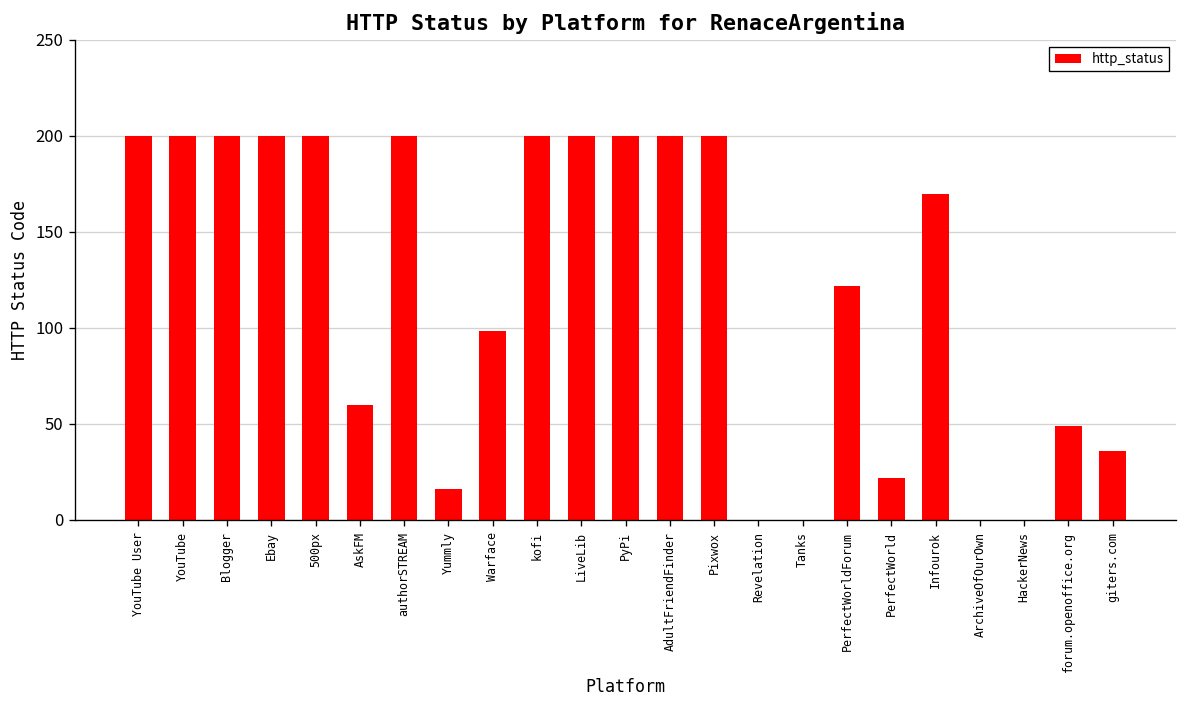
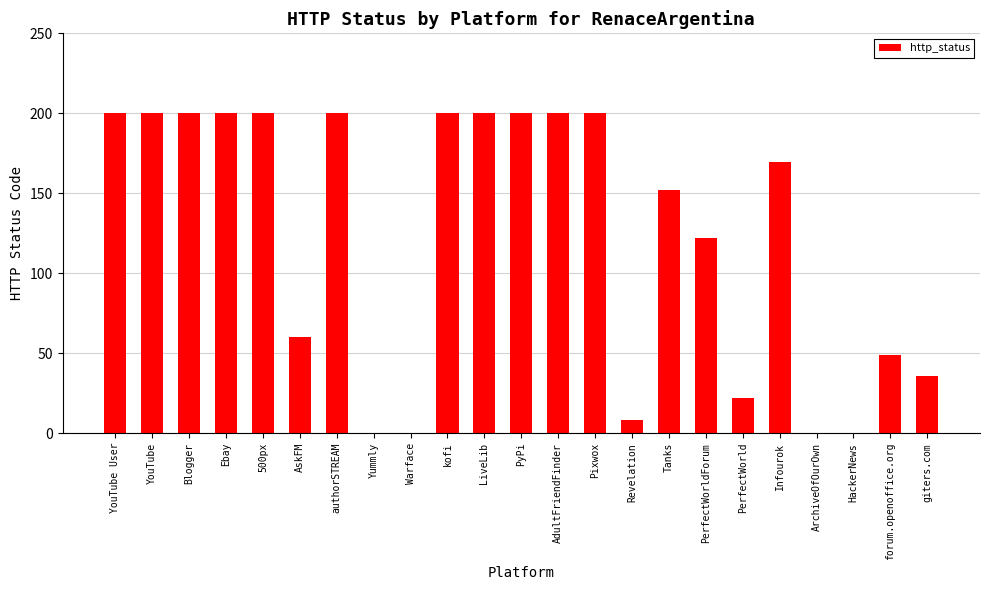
  {
    "YouTube User": 200,
    "YouTube": 200,
    "Blogger": 200,
    "Ebay": 200,
    "500px": 200,
    "AskFM": 60,
    "authorSTREAM": 200,
-   "Yummly": 16,
-   "Warface": 98,
+   "Yummly": 0,
+   "Warface": 0,
    "kofi": 200,
    "LiveLib": 200,
    "PyPi": 200,
    "AdultFriendFinder": 200,
    "Pixwox": 200,
-   "Revelation": 0,
-   "Tanks": 0,
+   "Revelation": 9,
+   "Tanks": 152,
    "PerfectWorldForum": 122,
    "PerfectWorld": 22,
    "Infourok": 170,
    "ArchiveOfOurOwn": 0,
    "HackerNews": 0,
    "forum.openoffice.org": 49,
    "giters.com": 36
  }
